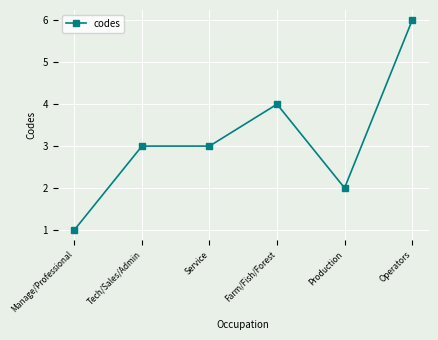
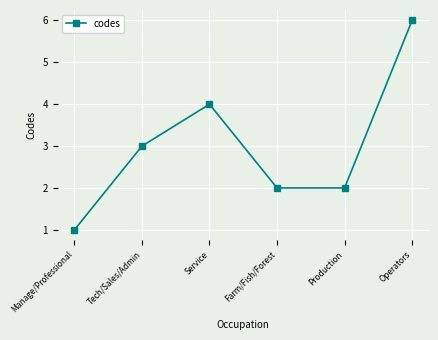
  {
    "Manage/Professional": 1,
    "Tech/Sales/Admin": 3,
-   "Service": 3,
-   "Farm/Fish/Forest": 4,
+   "Service": 4,
+   "Farm/Fish/Forest": 2,
    "Production": 2,
    "Operators": 6
  }
